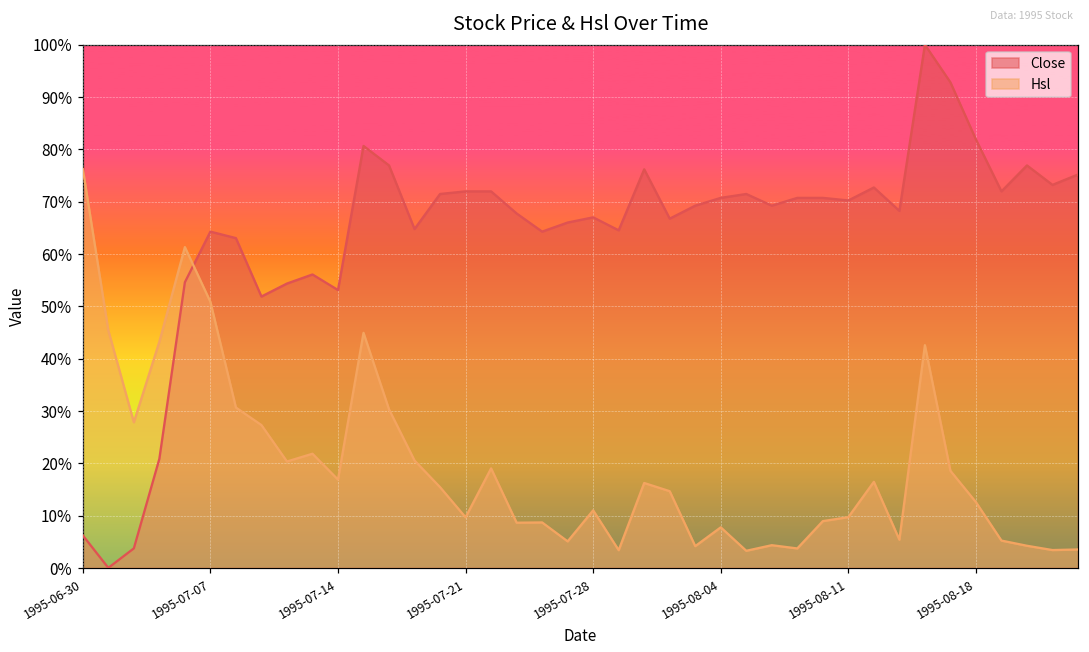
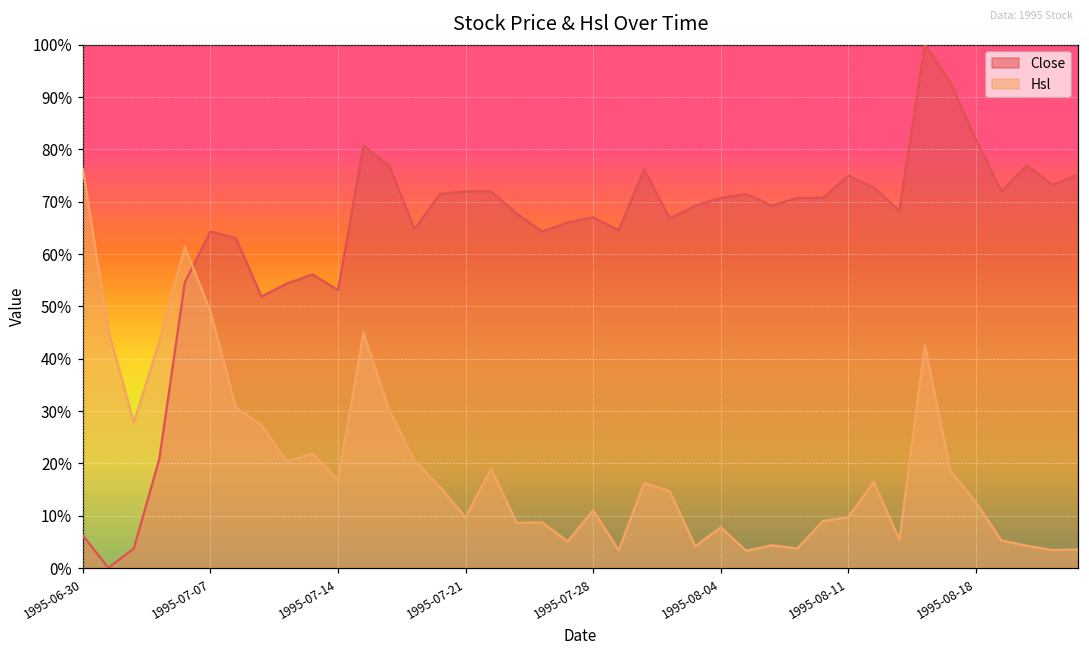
  {
    "Close": {
      "1995-06-30": "6%",
      "1995-07-07": "64%",
      "1995-07-14": "53%",
      "1995-07-21": "72%",
      "1995-07-28": "67%",
      "1995-08-04": "71%",
-     "1995-08-11": "70%",
+     "1995-08-11": "75%",
      "1995-08-18": "82%"
    },
    "Hsl": {
      "1995-06-30": "76%",
-     "1995-07-07": "51%",
+     "1995-07-07": "49%",
      "1995-07-14": "17%",
      "1995-07-21": "10%",
      "1995-07-28": "11%",
      "1995-08-04": "8%",
      "1995-08-11": "10%",
      "1995-08-18": "13%"
    }
  }
